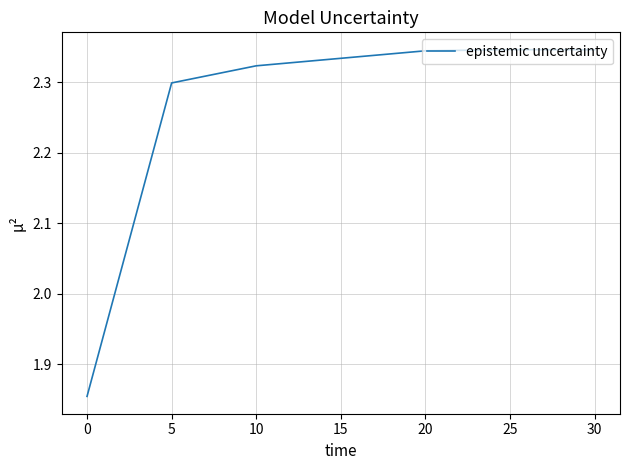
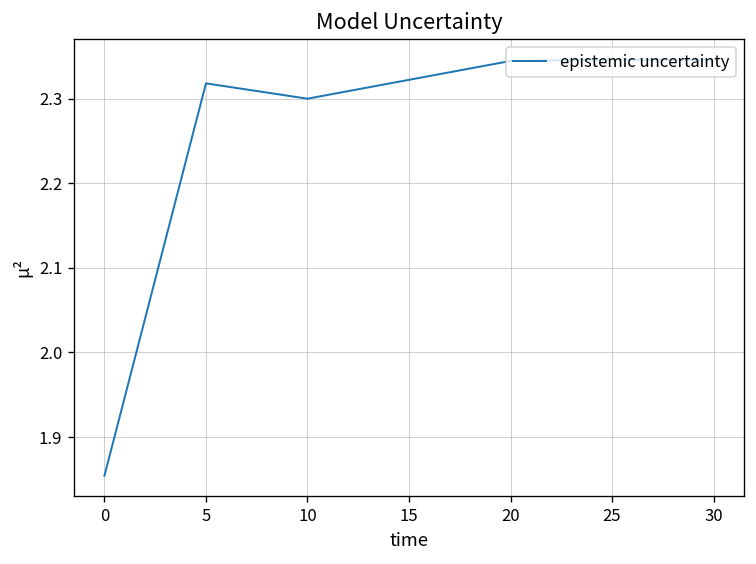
  {
    "0": 1.85,
-   "5": 2.30,
-   "10": 2.32
+   "5": 2.32,
+   "10": 2.30
  }
